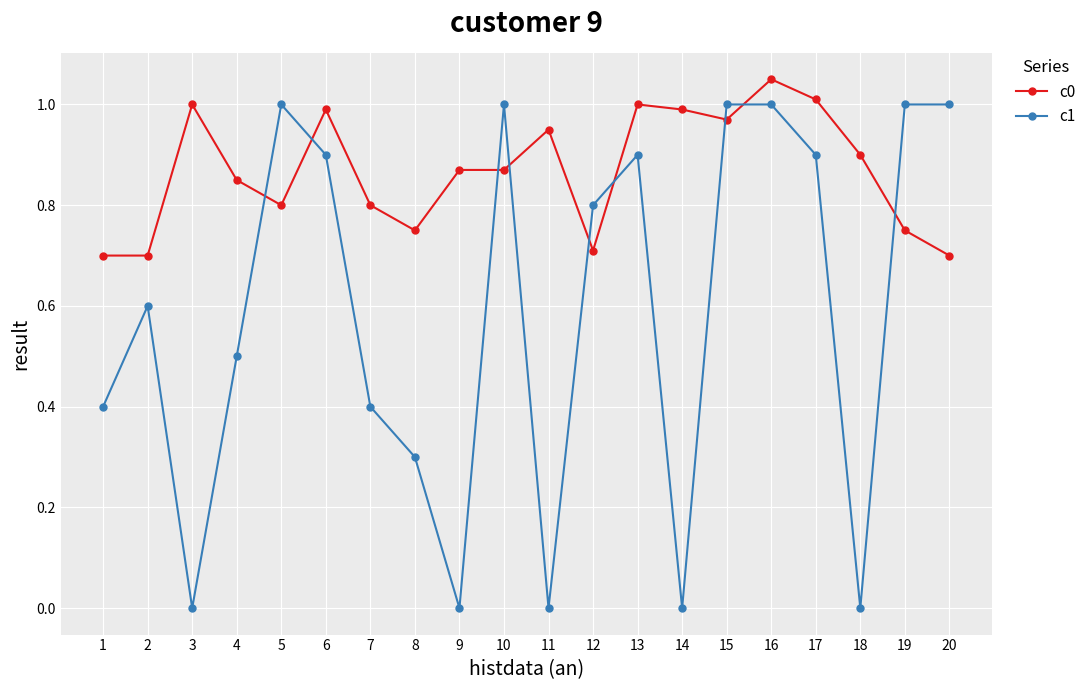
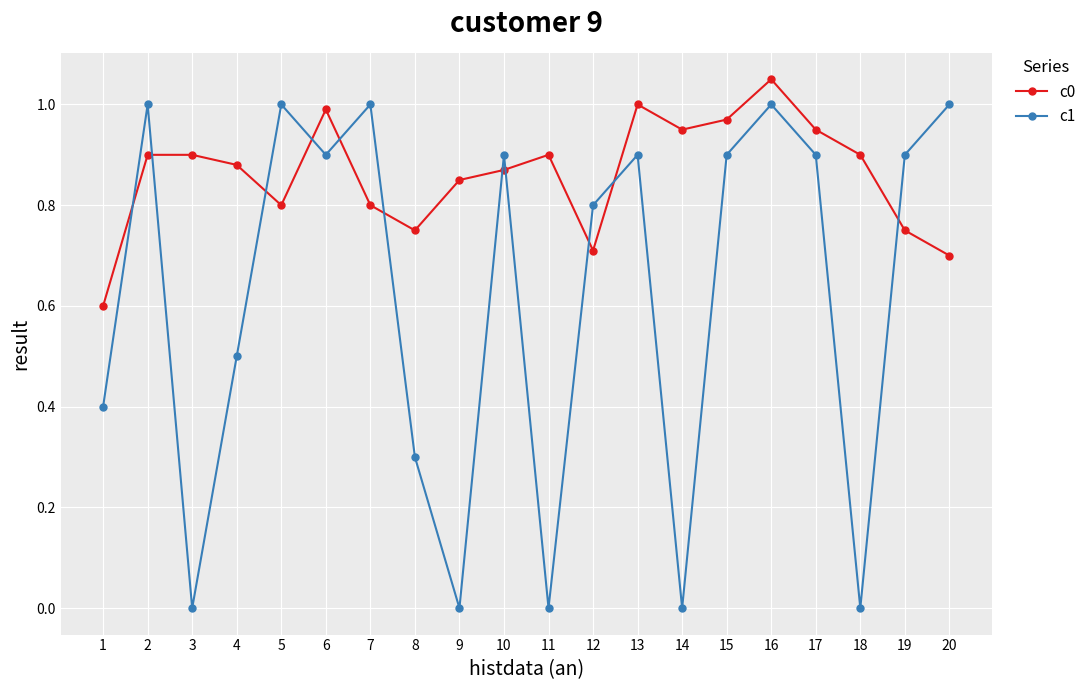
  {
    "c0": {
-     "1": 0.7,
-     "2": 0.7,
-     "3": 1.0,
-     "4": 0.85,
+     "1": 0.6,
+     "2": 0.9,
+     "3": 0.9,
+     "4": 0.88,
      "5": 0.80,
      "6": 0.99,
      "7": 0.80,
      "8": 0.75,
-     "9": 0.87,
+     "9": 0.85,
      "10": 0.87,
-     "11": 0.95,
+     "11": 0.90,
      "12": 0.71,
      "13": 1.00,
-     "14": 0.99,
+     "14": 0.95,
      "15": 0.97,
      "16": 1.05,
-     "17": 1.01,
+     "17": 0.95,
      "18": 0.90,
      "19": 0.75,
      "20": 0.70
    },
    "c1": {
      "1": 0.4,
-     "2": 0.6,
+     "2": 1.0,
      "3": 0.0,
      "4": 0.5,
      "5": 1.0,
      "6": 0.9,
-     "7": 0.4,
+     "7": 1.0,
      "8": 0.3,
      "9": 0.0,
-     "10": 1.0,
+     "10": 0.9,
      "11": 0.0,
      "12": 0.8,
      "13": 0.9,
      "14": 0.0,
-     "15": 1.0,
+     "15": 0.9,
      "16": 1.0,
      "17": 0.9,
      "18": 0.0,
-     "19": 1.0,
+     "19": 0.9,
      "20": 1.0
    }
  }
